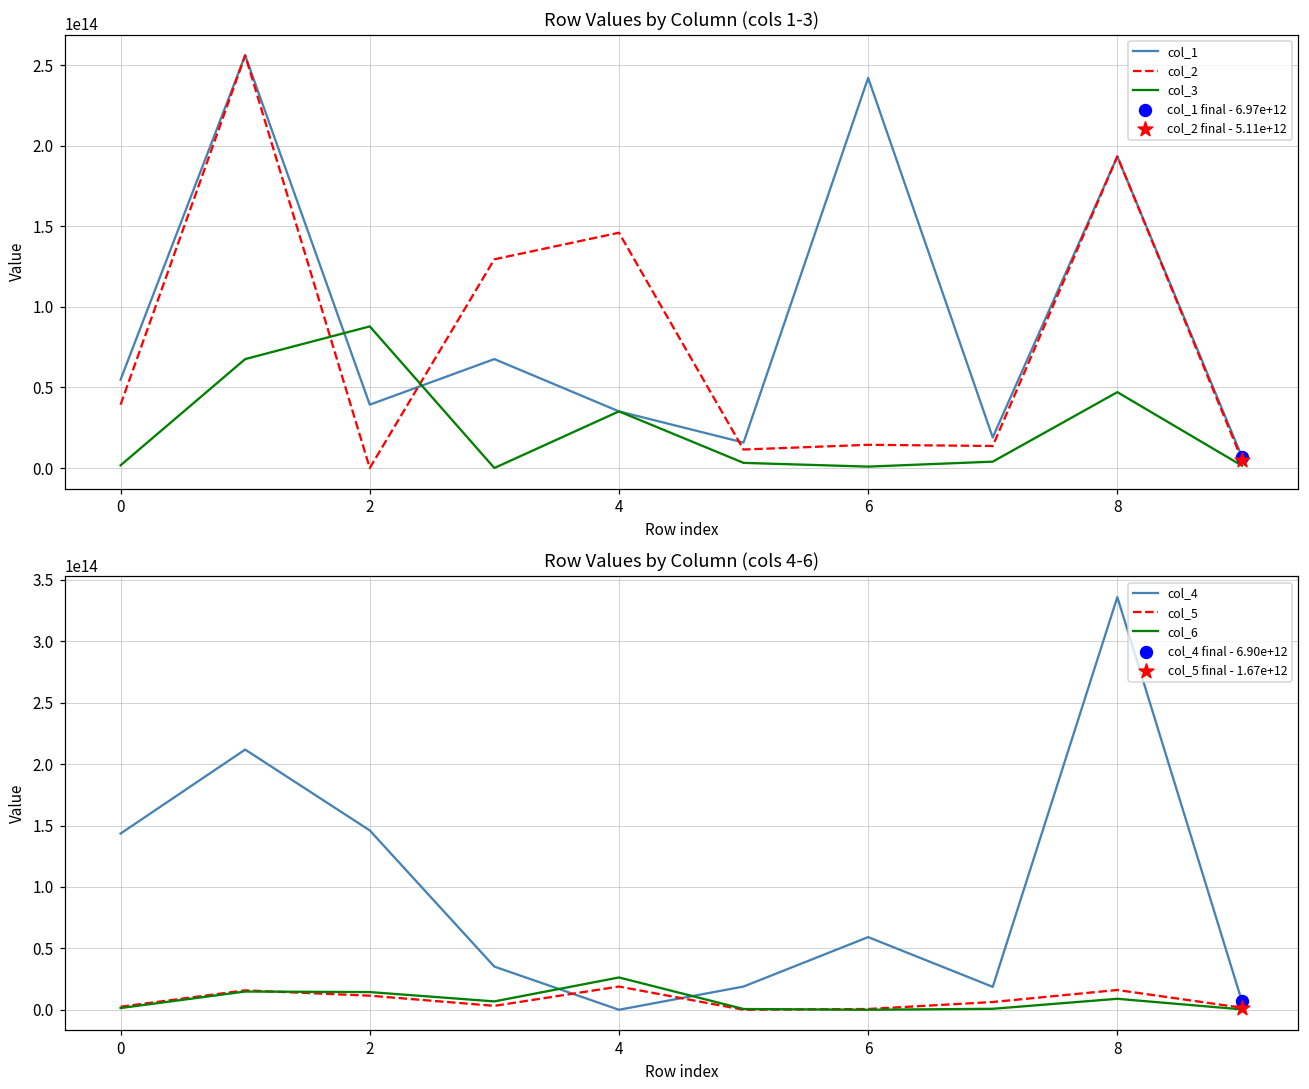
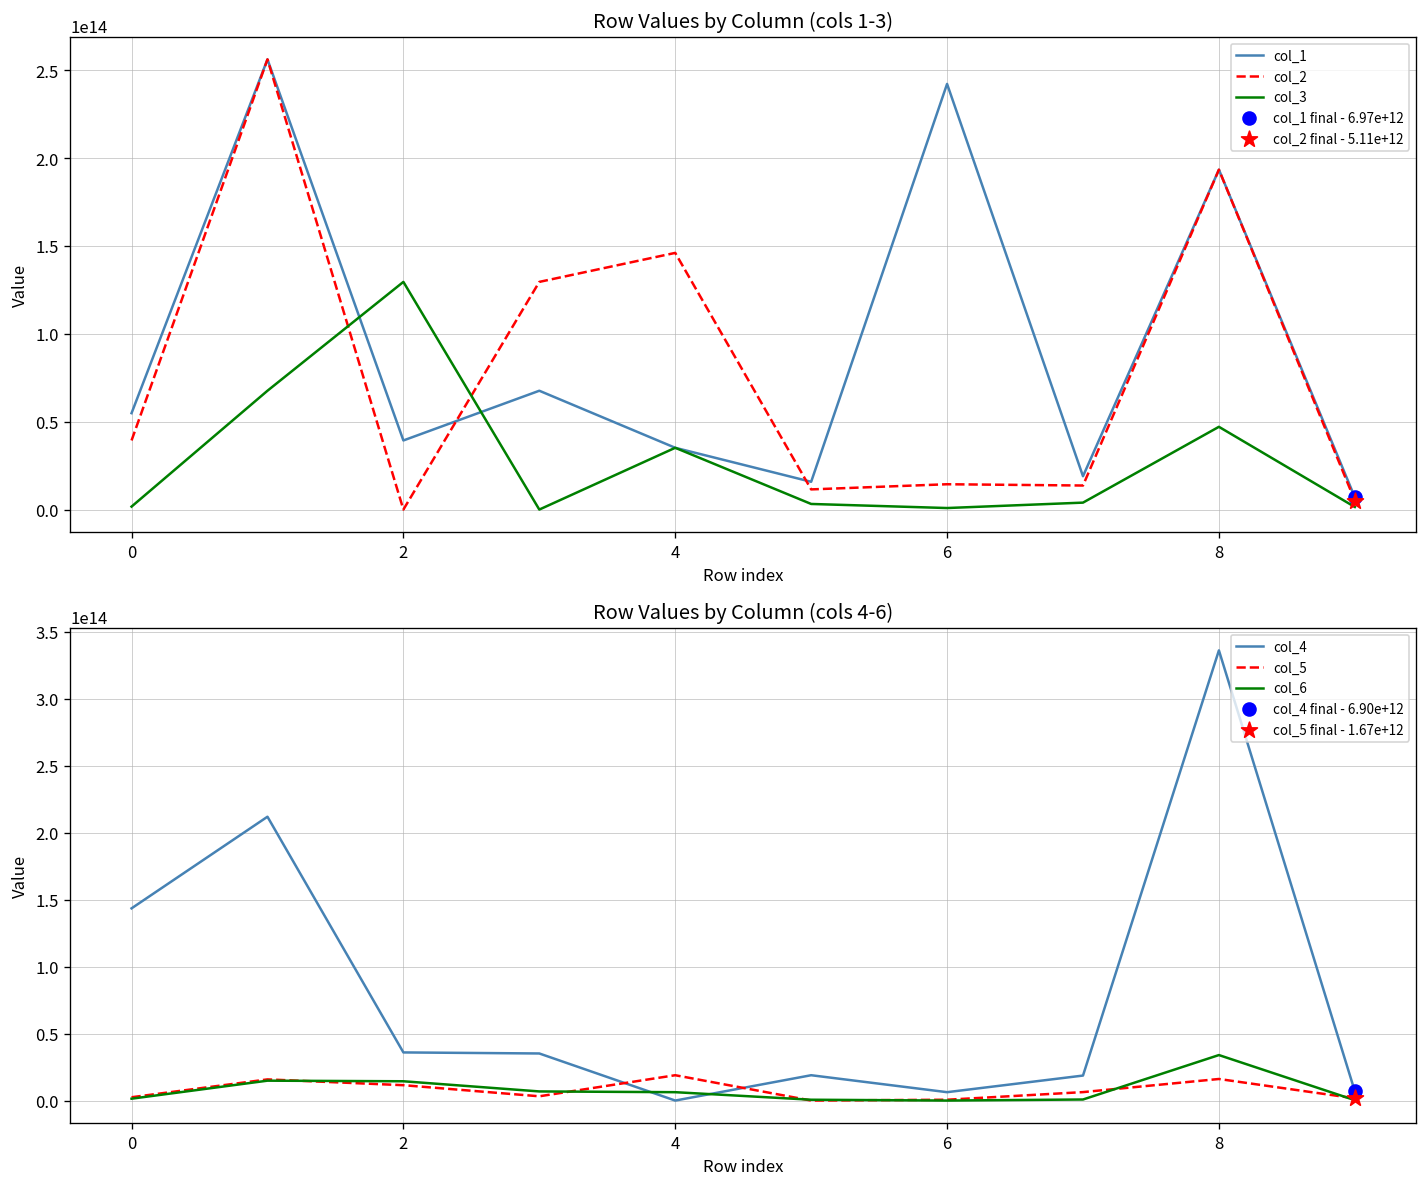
  {
    "Row Values by Column (cols 1-3)": {
      "col_1": {
        "0": 55000000000000,
        "2": 39000000000000,
        "6": 242000000000000
      },
      "col_3": {
        "0": 2000000000000,
-       "2": 88000000000000,
+       "2": 130000000000000,
        "6": 1000000000000,
        "8": 47000000000000
      }
    },
    "Row Values by Column (cols 4-6)": {
      "col_4": {
        "0": 143000000000000,
-       "2": 146000000000000,
+       "2": 36000000000000,
        "4": 0,
-       "6": 59000000000000,
+       "6": 6000000000000,
        "8": 336000000000000
      },
      "col_6": {
        "2": 14000000000000,
-       "4": 26000000000000,
-       "8": 9000000000000
+       "4": 6000000000000,
+       "8": 34000000000000
      }
    }
  }
